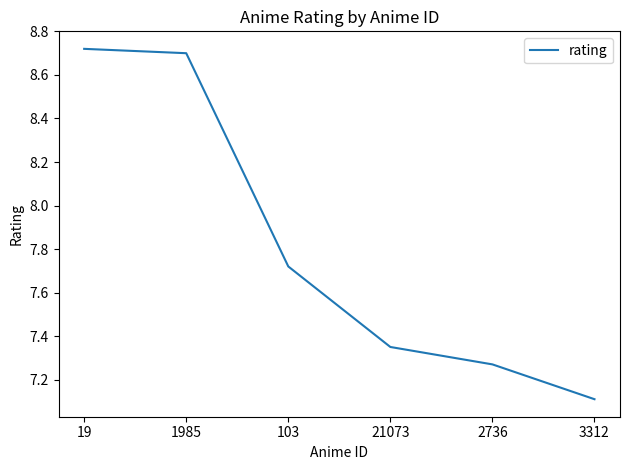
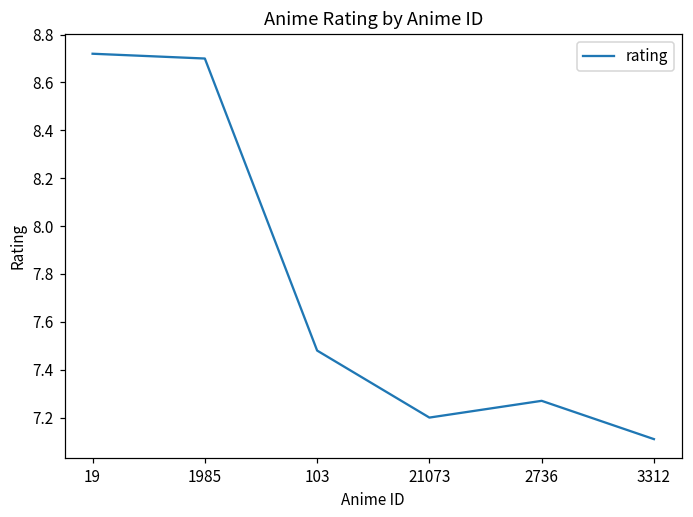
  {
    "19": 8.72,
    "1985": 8.70,
-   "103": 7.72,
-   "21073": 7.35,
+   "103": 7.48,
+   "21073": 7.20,
    "2736": 7.27,
    "3312": 7.11
  }
